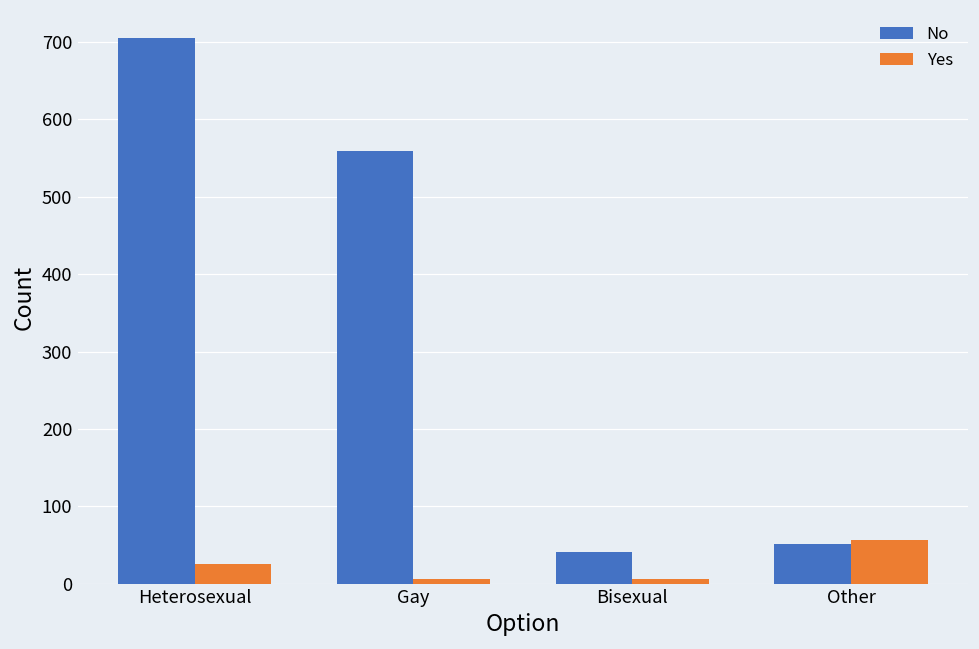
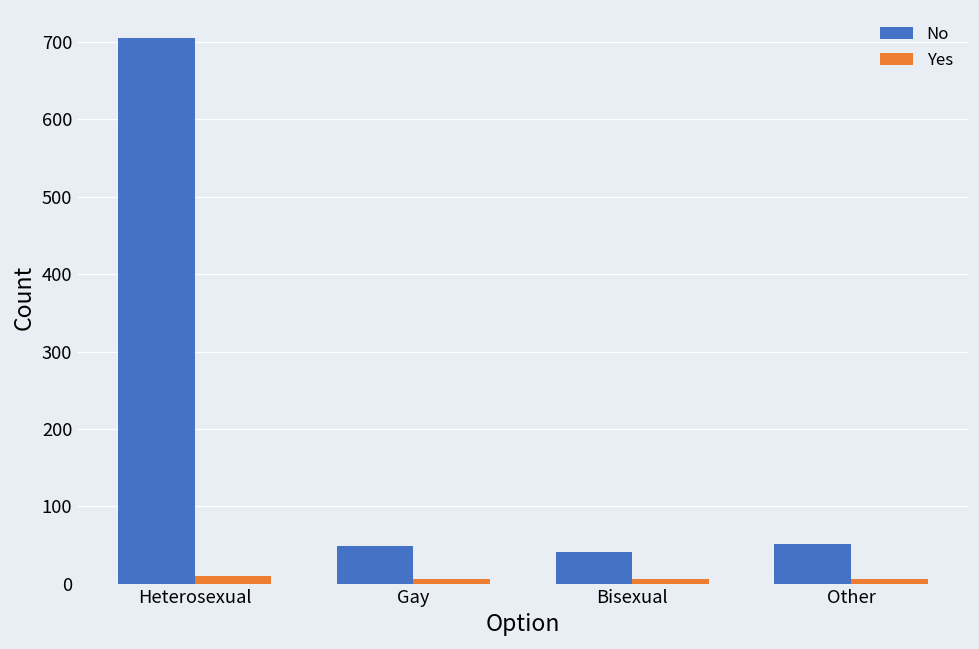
  {
    "No": {
      "Heterosexual": 710,
-     "Gay": 560,
+     "Gay": 50,
      "Bisexual": 40,
      "Other": 50
    },
    "Yes": {
-     "Heterosexual": 30,
+     "Heterosexual": 10,
      "Gay": 10,
      "Bisexual": 10,
-     "Other": 60
+     "Other": 10
    }
  }
